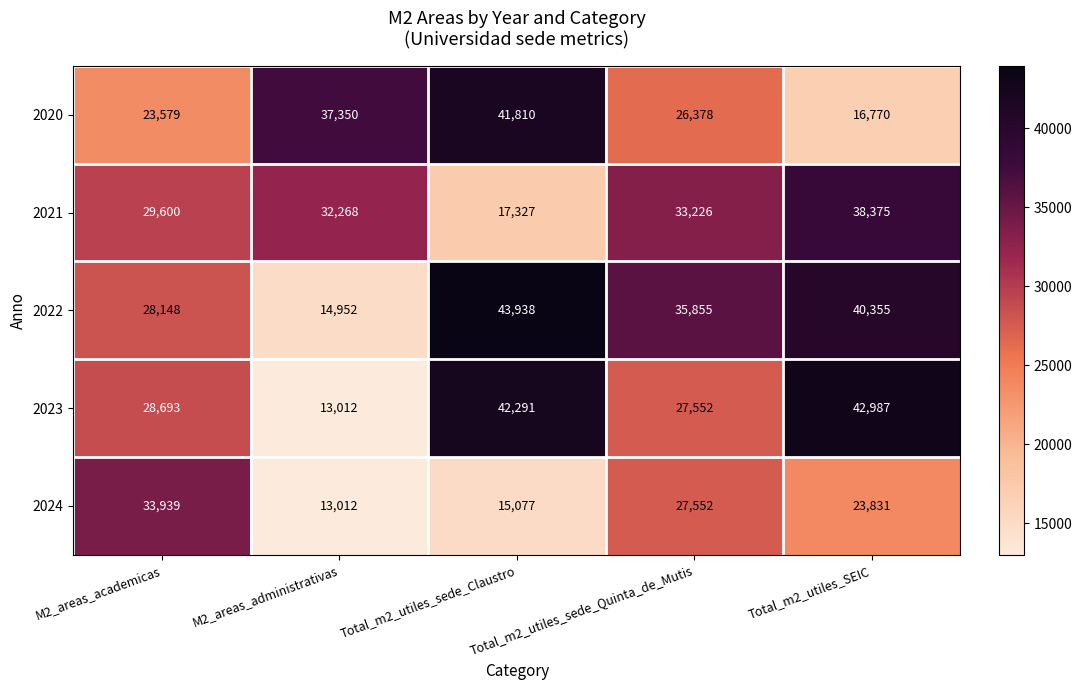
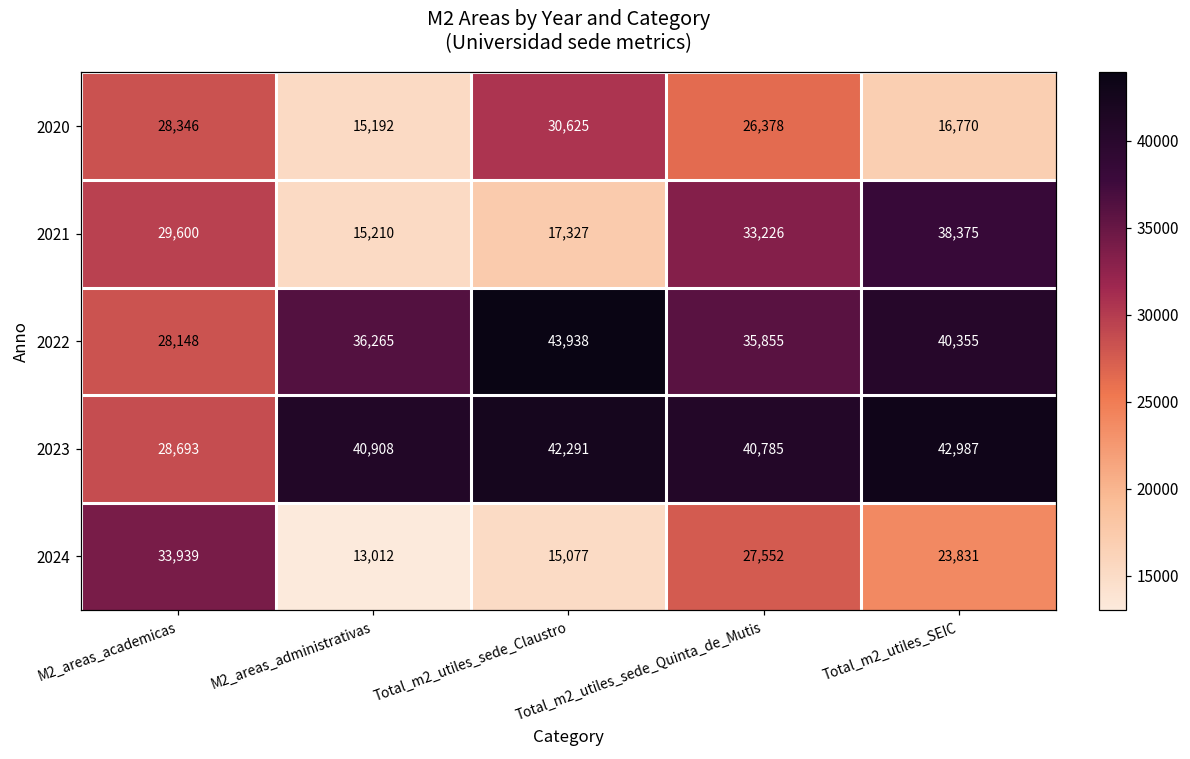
  {
    "2020": {
-     "M2_areas_academicas": "23,579",
-     "M2_areas_administrativas": "37,350",
-     "Total_m2_utiles_sede_Claustro": "41,810",
+     "M2_areas_academicas": "28,346",
+     "M2_areas_administrativas": "15,192",
+     "Total_m2_utiles_sede_Claustro": "30,625",
      "Total_m2_utiles_sede_Quinta_de_Mutis": "26,378",
      "Total_m2_utiles_SEIC": "16,770"
    },
    "2021": {
      "M2_areas_academicas": "29,600",
-     "M2_areas_administrativas": "32,268",
+     "M2_areas_administrativas": "15,210",
      "Total_m2_utiles_sede_Claustro": "17,327",
      "Total_m2_utiles_sede_Quinta_de_Mutis": "33,226",
      "Total_m2_utiles_SEIC": "38,375"
    },
    "2022": {
      "M2_areas_academicas": "28,148",
-     "M2_areas_administrativas": "14,952",
+     "M2_areas_administrativas": "36,265",
      "Total_m2_utiles_sede_Claustro": "43,938",
      "Total_m2_utiles_sede_Quinta_de_Mutis": "35,855",
      "Total_m2_utiles_SEIC": "40,355"
    },
    "2023": {
      "M2_areas_academicas": "28,693",
-     "M2_areas_administrativas": "13,012",
+     "M2_areas_administrativas": "40,908",
      "Total_m2_utiles_sede_Claustro": "42,291",
-     "Total_m2_utiles_sede_Quinta_de_Mutis": "27,552",
+     "Total_m2_utiles_sede_Quinta_de_Mutis": "40,785",
      "Total_m2_utiles_SEIC": "42,987"
    },
    "2024": {
      "M2_areas_academicas": "33,939",
      "M2_areas_administrativas": "13,012",
      "Total_m2_utiles_sede_Claustro": "15,077",
      "Total_m2_utiles_sede_Quinta_de_Mutis": "27,552",
      "Total_m2_utiles_SEIC": "23,831"
    }
  }
